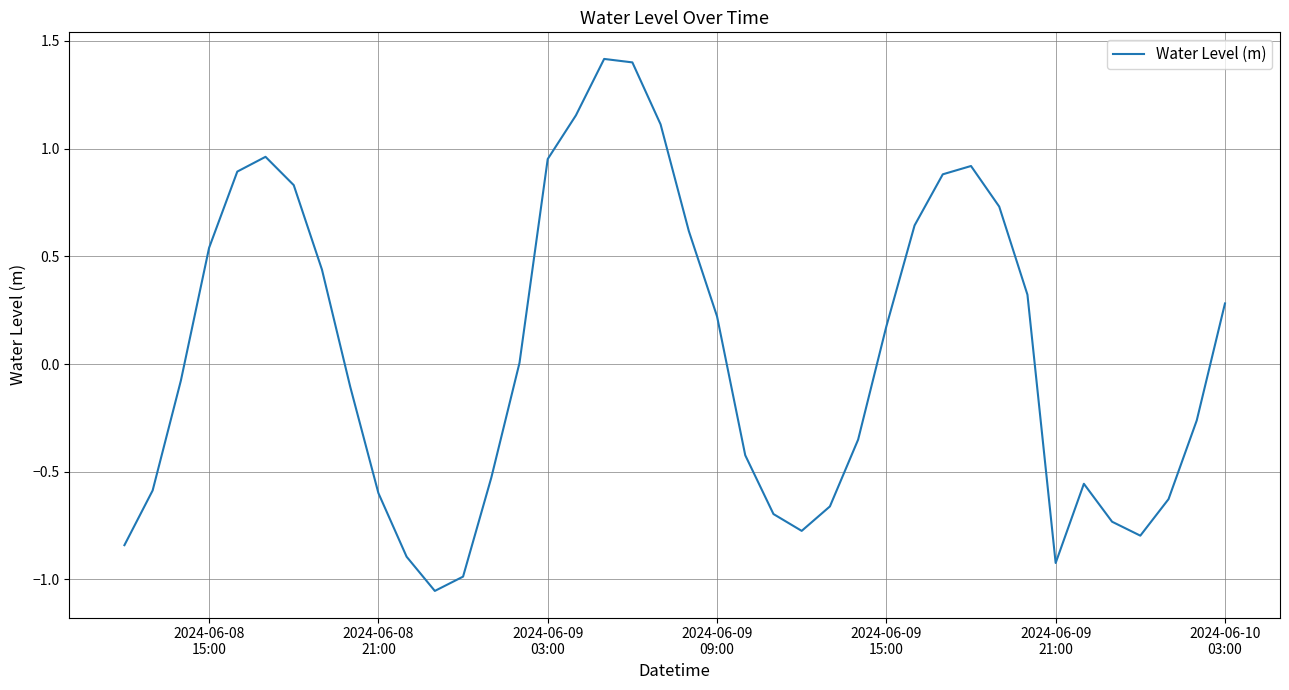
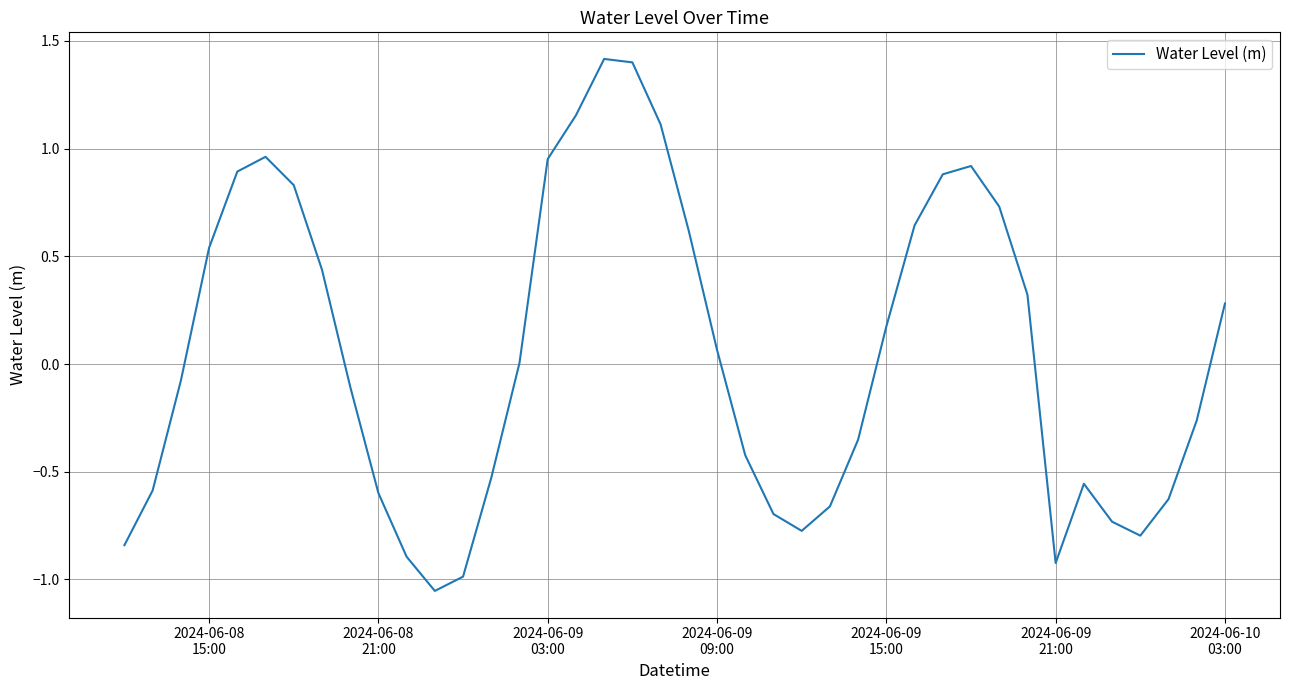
  {
    "2024-06-08 15:00": 0.54,
    "2024-06-08 21:00": -0.60,
    "2024-06-09 03:00": 0.95,
-   "2024-06-09 09:00": 0.22,
+   "2024-06-09 09:00": 0.07,
    "2024-06-09 15:00": 0.17,
    "2024-06-09 21:00": -0.92,
    "2024-06-10 03:00": 0.28
  }
